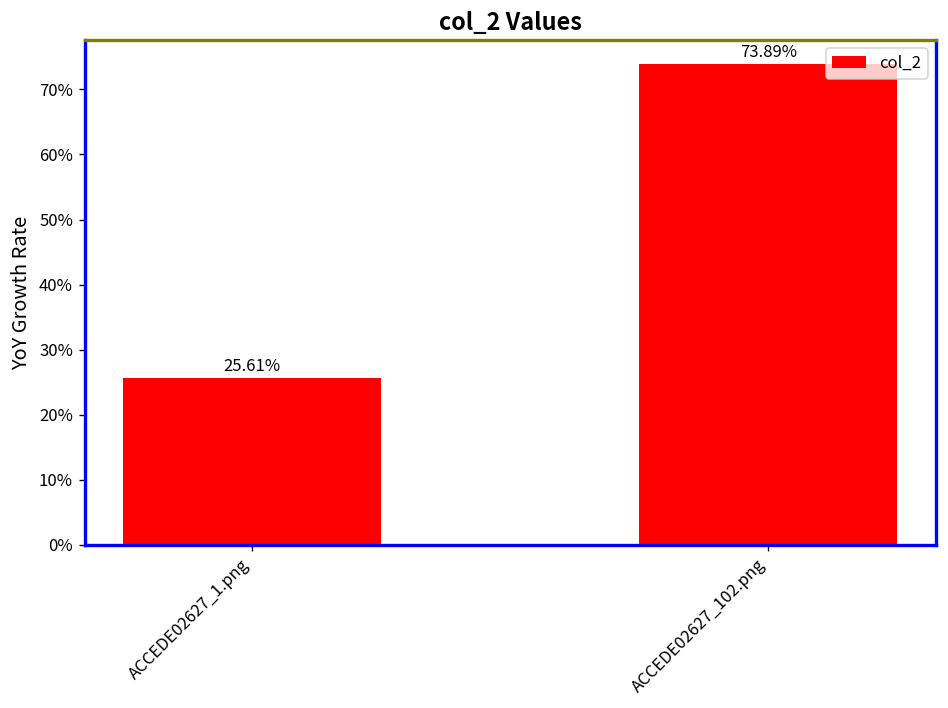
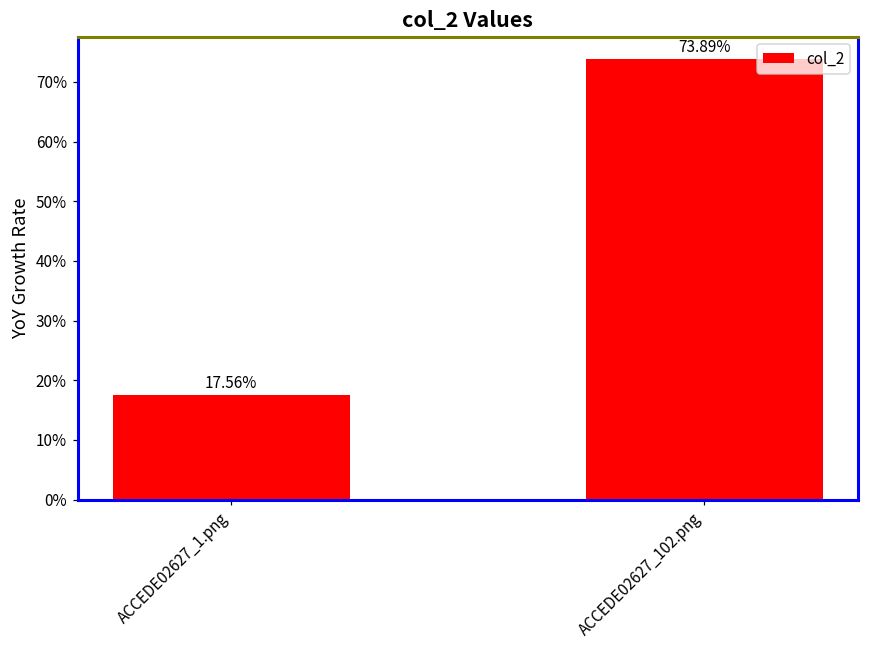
  {
-   "ACCEDE02627_1.png": "25.61%",
+   "ACCEDE02627_1.png": "17.56%",
    "ACCEDE02627_102.png": "73.89%"
  }
